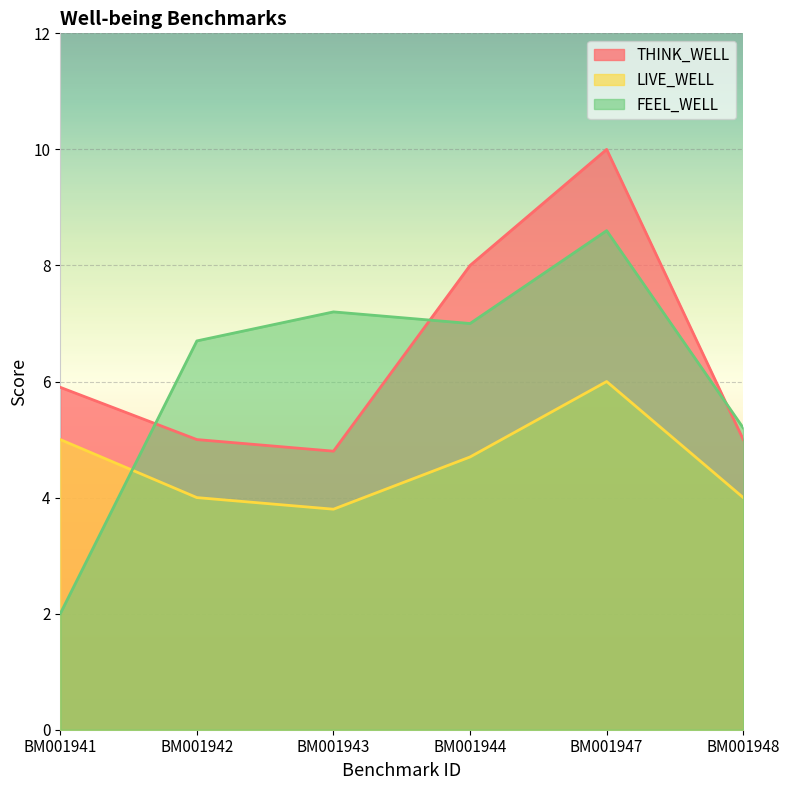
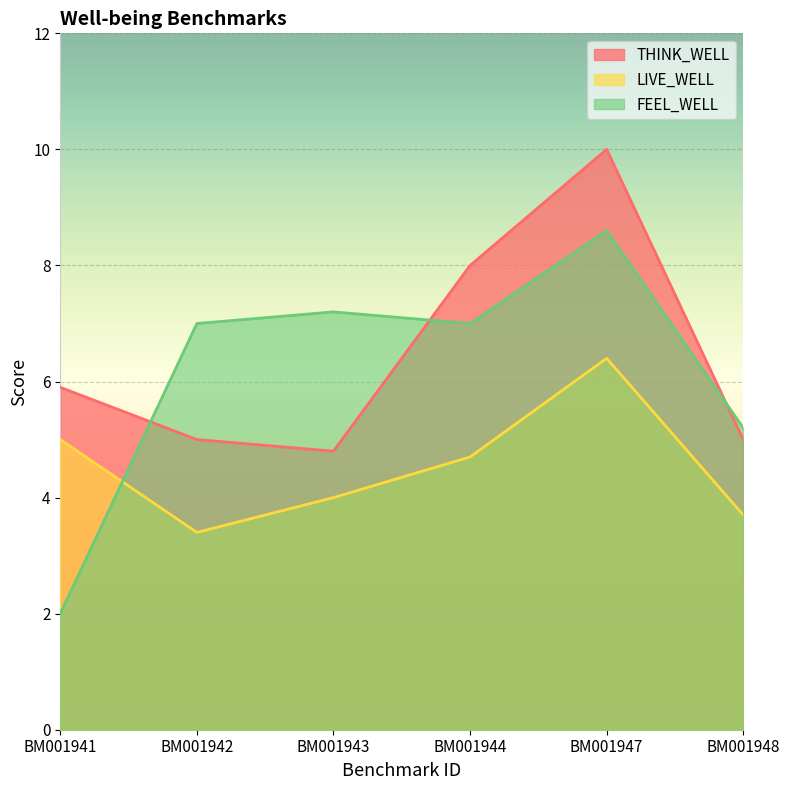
  {
    "THINK_WELL": {
      "BM001941": 5.9,
      "BM001942": 5.0,
      "BM001943": 4.8,
      "BM001944": 8.0,
      "BM001947": 10.0,
      "BM001948": 5.0
    },
    "LIVE_WELL": {
      "BM001941": 5.0,
-     "BM001942": 4.0,
-     "BM001943": 3.8,
+     "BM001942": 3.4,
+     "BM001943": 4.0,
      "BM001944": 4.7,
-     "BM001947": 6.0,
-     "BM001948": 4.0
+     "BM001947": 6.4,
+     "BM001948": 3.7
    },
    "FEEL_WELL": {
      "BM001941": 2.0,
-     "BM001942": 6.7,
+     "BM001942": 7.0,
      "BM001943": 7.2,
      "BM001944": 7.0,
      "BM001947": 8.6,
      "BM001948": 5.2
    }
  }
